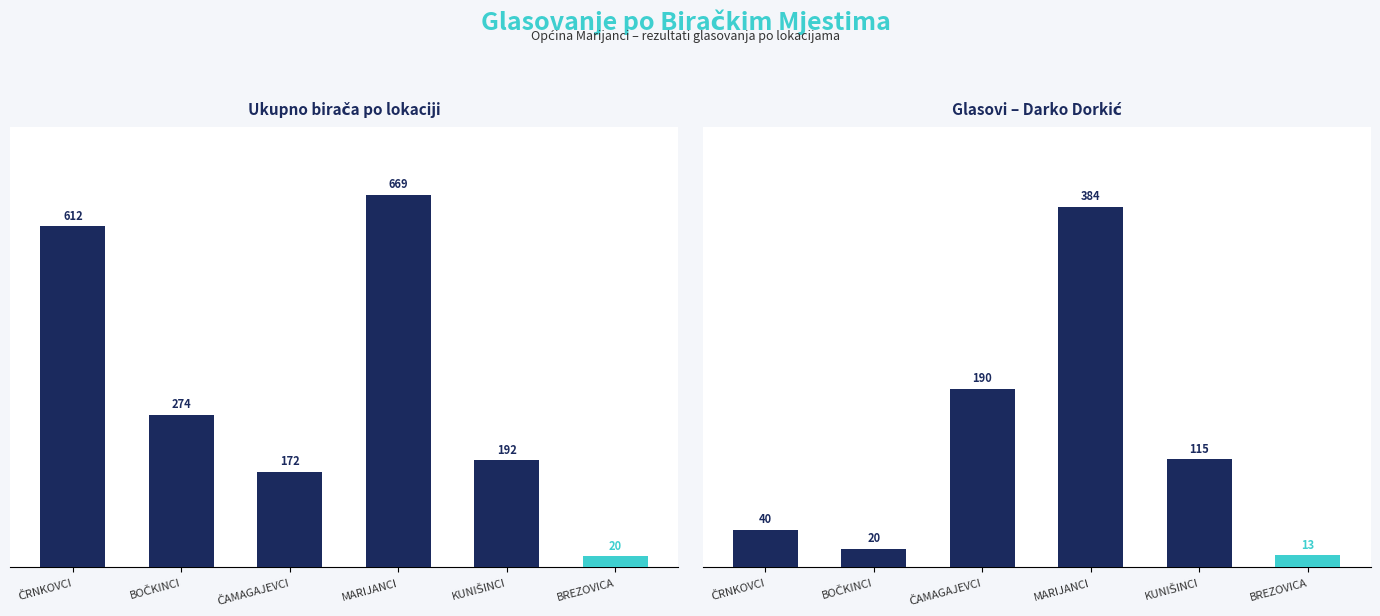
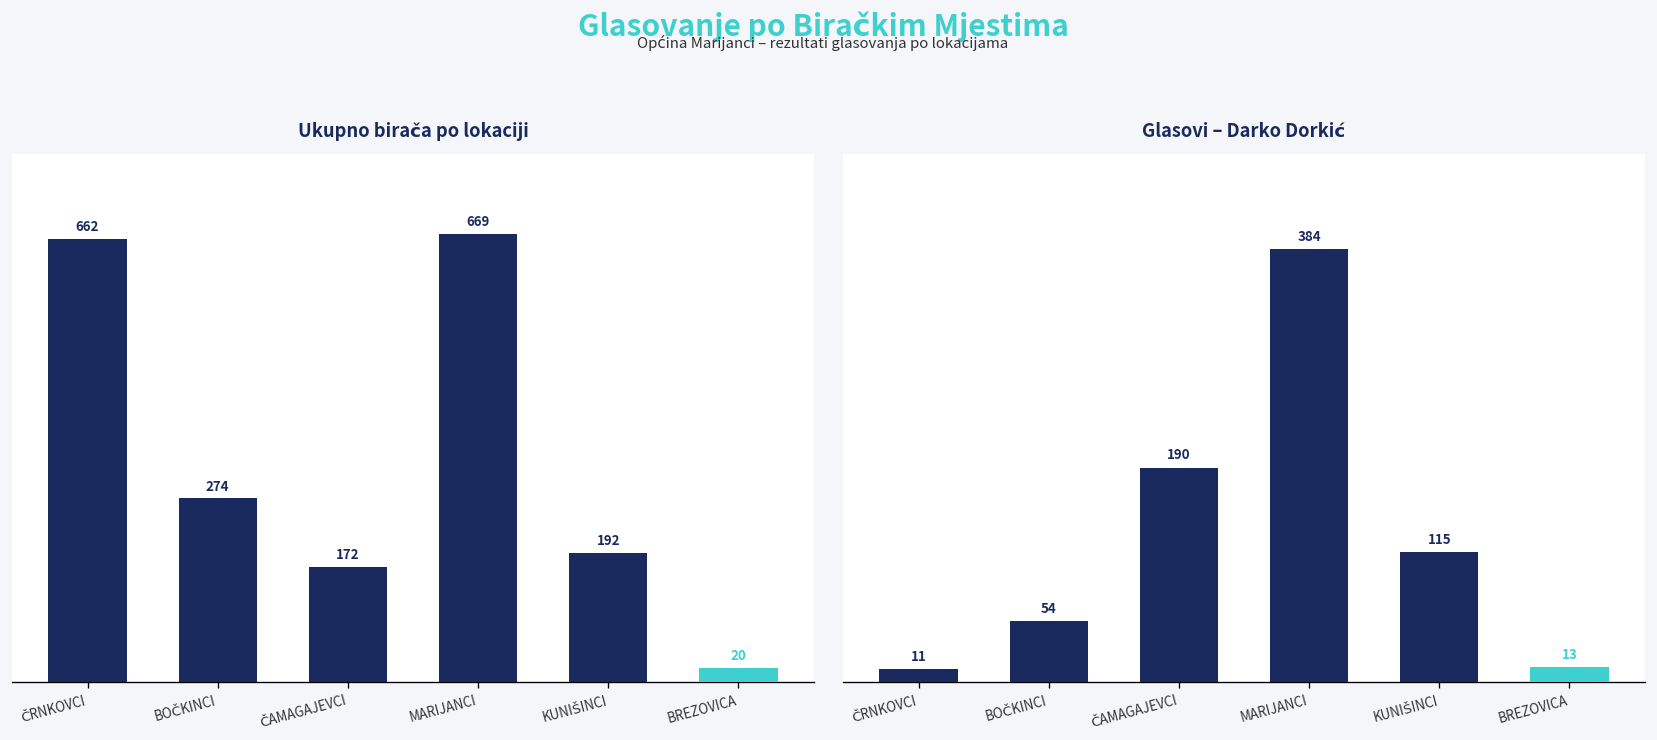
  {
    "Ukupno birača po lokaciji": {
-     "ČRNKOVCI": 612,
+     "ČRNKOVCI": 662,
      "BOČKINCI": 274,
      "ČAMAGAJEVCI": 172,
      "MARIJANCI": 669,
      "KUNIŠINCI": 192,
      "BREZOVICA": 20
    },
    "Glasovi – Darko Dorkić": {
-     "ČRNKOVCI": 40,
-     "BOČKINCI": 20,
+     "ČRNKOVCI": 11,
+     "BOČKINCI": 54,
      "ČAMAGAJEVCI": 190,
      "MARIJANCI": 384,
      "KUNIŠINCI": 115,
      "BREZOVICA": 13
    }
  }
